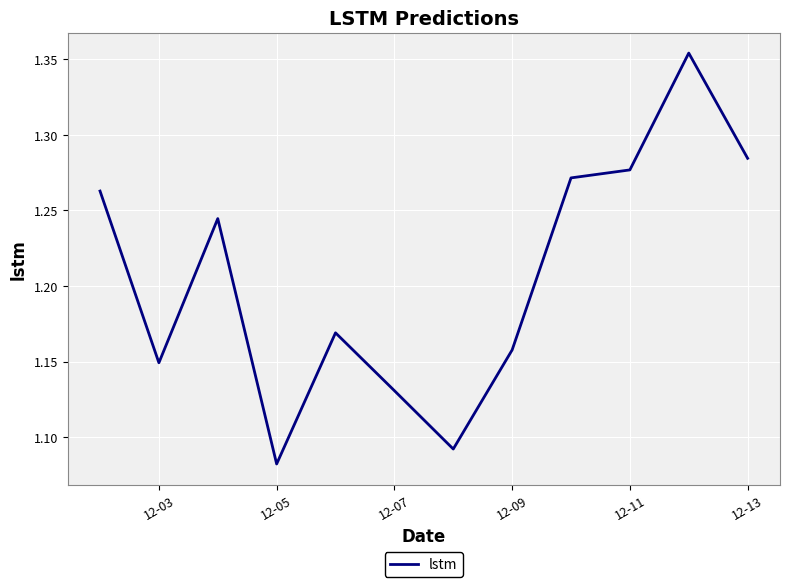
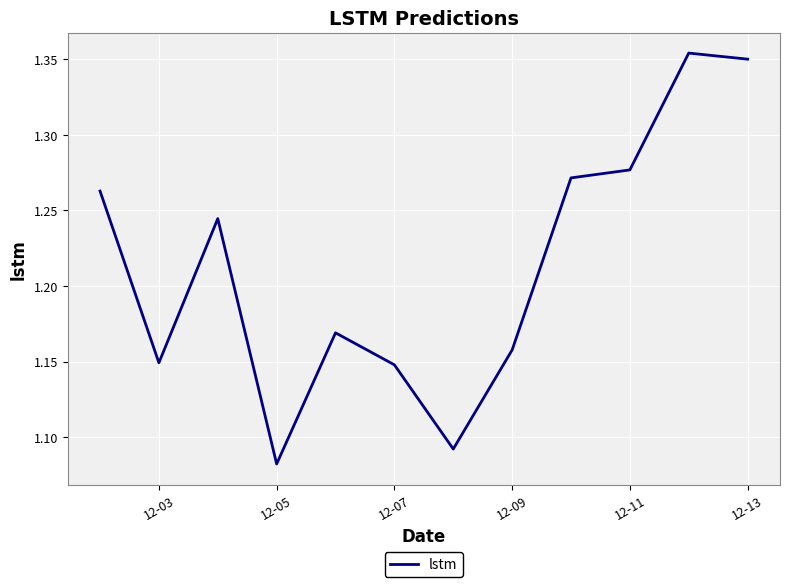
  {
    "12-03": 1.149,
    "12-05": 1.082,
-   "12-07": 1.131,
+   "12-07": 1.148,
    "12-09": 1.158,
    "12-11": 1.277,
-   "12-13": 1.284
+   "12-13": 1.350
  }
